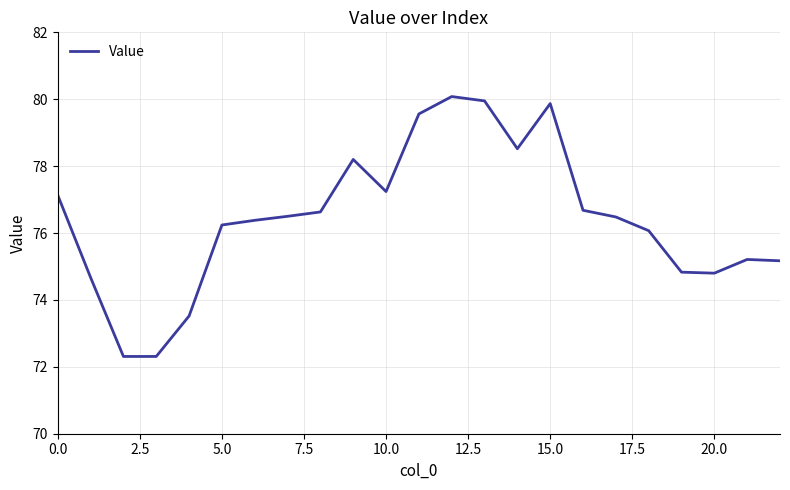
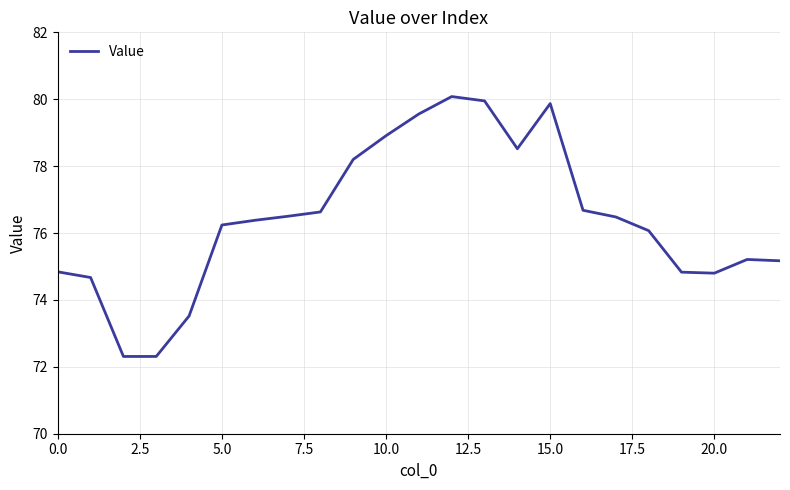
  {
-   "0.0": 77.1,
+   "0.0": 74.8,
    "5.0": 76.2,
-   "10.0": 77.2,
+   "10.0": 78.9,
    "15.0": 79.9,
    "20.0": 74.8
  }
